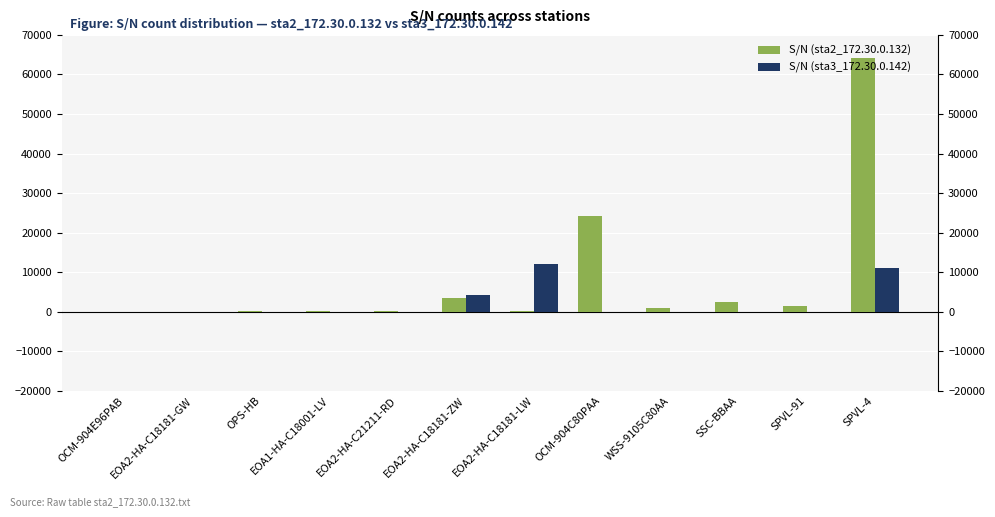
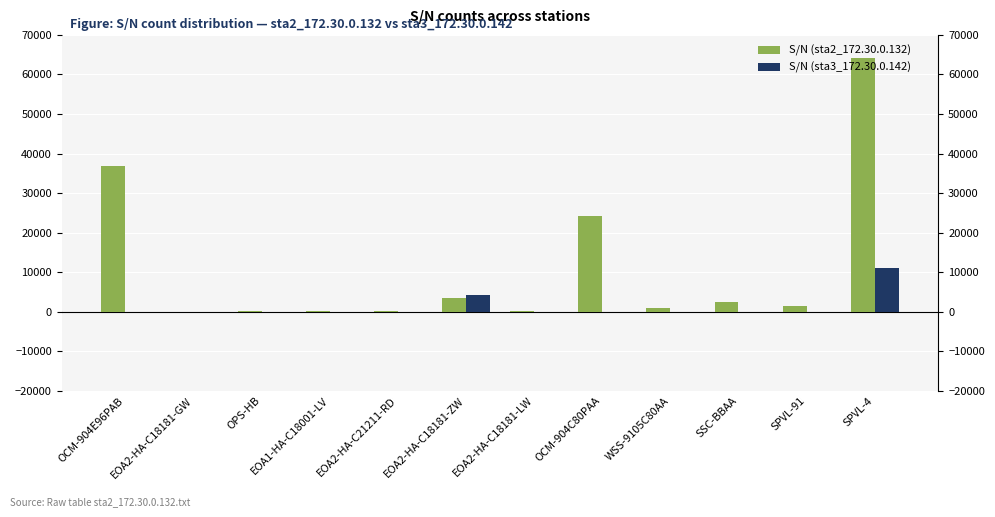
  {
    "S/N (sta2_172.30.0.132)": {
-     "OCM-904E96PAB": 0,
+     "OCM-904E96PAB": 37000,
      "EOA2-HA-C18181-ZW": 3000,
      "OCM-904C80PAA": 24000,
      "WSS-9105C80AA": 1000,
      "SSC-BBAA": 2000,
      "SPVL-91": 1000,
      "SPVL-4": 64000
    },
    "S/N (sta3_172.30.0.142)": {
      "OCM-904E96PAB": 0,
      "EOA2-HA-C18181-GW": 0,
      "OPS-HB": 0,
      "EOA1-HA-C18001-LV": 0,
      "EOA2-HA-C21211-RD": 0,
      "EOA2-HA-C18181-ZW": 4000,
-     "EOA2-HA-C18181-LW": 12000,
+     "EOA2-HA-C18181-LW": 0,
      "OCM-904C80PAA": 0,
      "WSS-9105C80AA": 0,
      "SSC-BBAA": 0,
      "SPVL-91": 0,
      "SPVL-4": 11000
    }
  }
